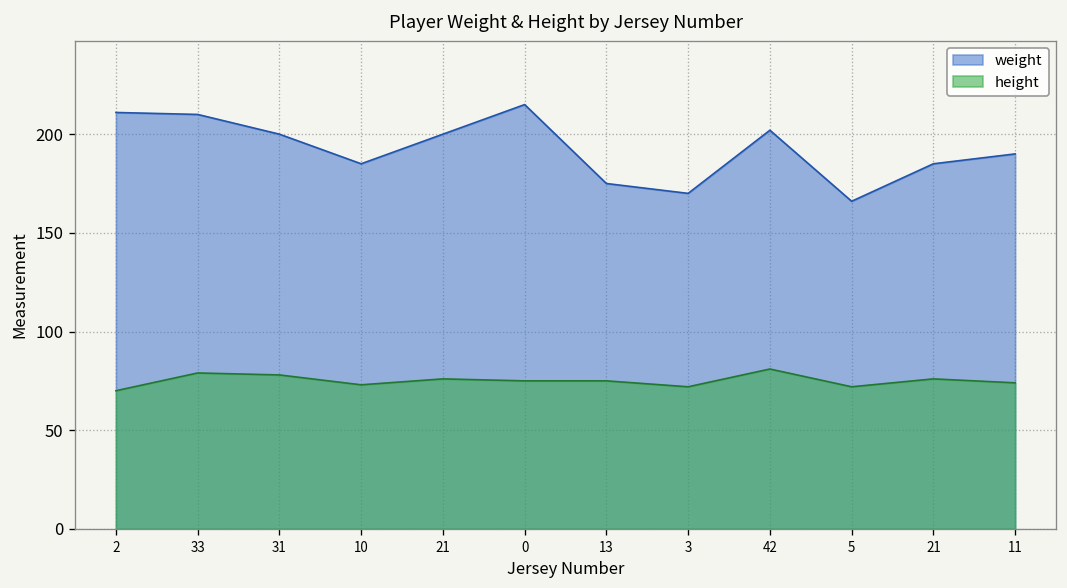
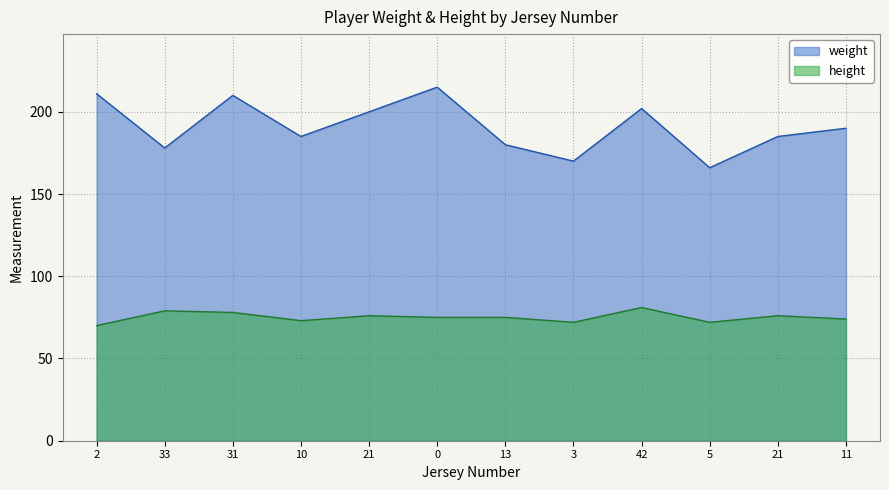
  {
    "weight": {
      "2": 211,
-     "33": 210,
-     "31": 200,
+     "33": 178,
+     "31": 210,
      "10": 185,
      "0": 215,
-     "13": 175,
+     "13": 180,
      "3": 170,
      "42": 202,
      "5": 166,
      "11": 190
    },
    "height": {
      "2": 70,
      "33": 79,
      "31": 78,
      "10": 73,
      "0": 75,
      "13": 75,
      "3": 72,
      "42": 81,
      "5": 72,
      "11": 74
    }
  }
